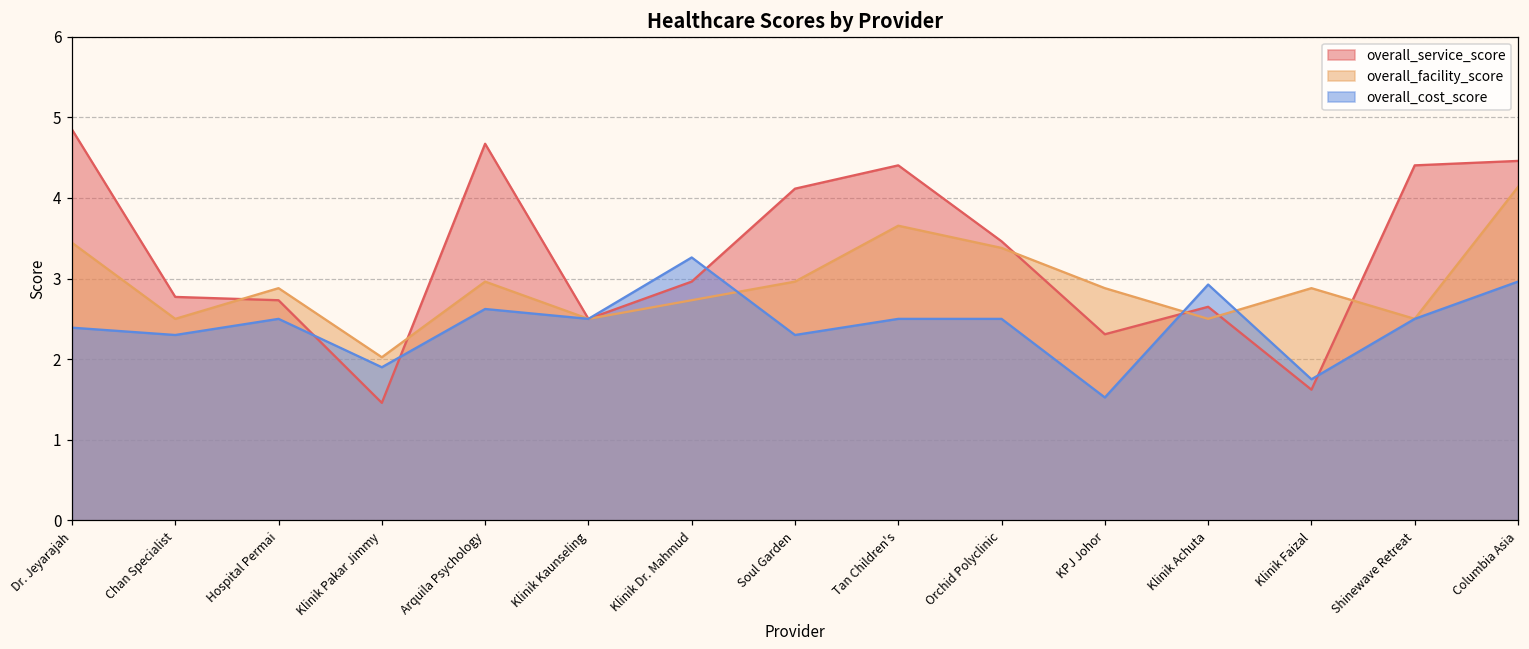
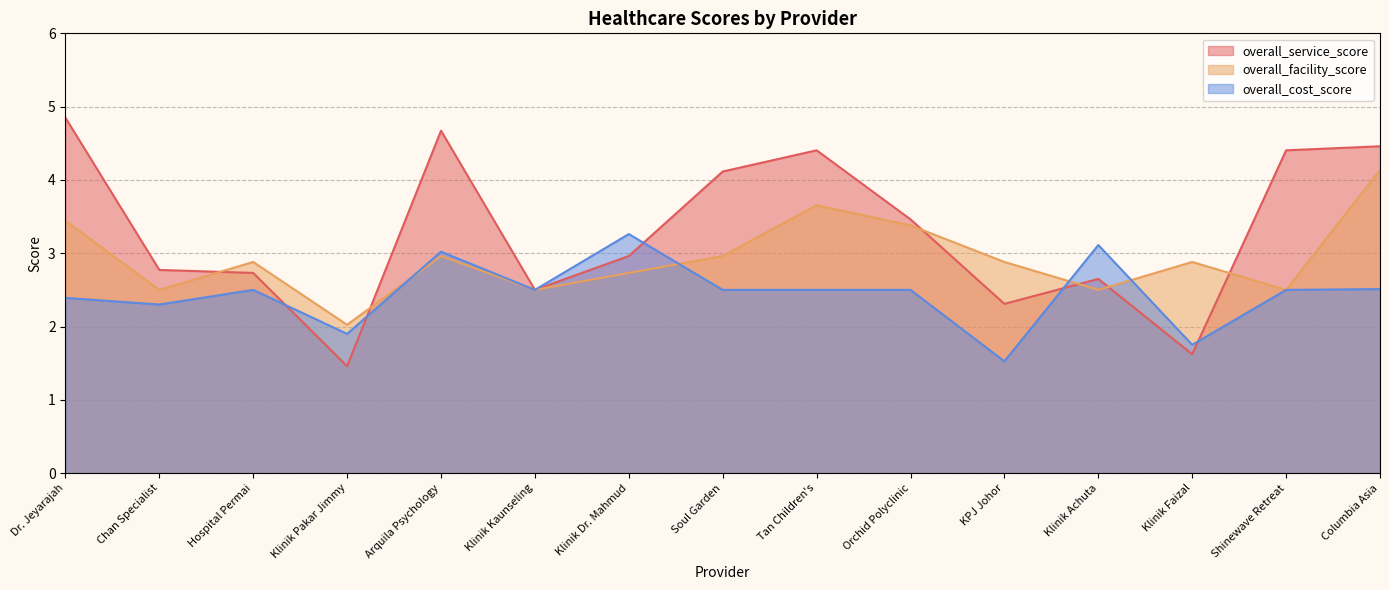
  {
    "overall_cost_score": {
      "Dr. Jeyarajah": 2.4,
      "Chan Specialist": 2.3,
      "Hospital Permai": 2.5,
      "Klinik Pakar Jimmy": 1.9,
-     "Arquila Psychology": 2.6,
+     "Arquila Psychology": 3.0,
      "Klinik Dr. Mahmud": 3.3,
-     "Soul Garden": 2.3,
+     "Soul Garden": 2.5,
      "Tan Children's": 2.5,
      "Orchid Polyclinic": 2.5,
      "KPJ Johor": 1.5,
-     "Klinik Achuta": 2.9,
+     "Klinik Achuta": 3.1,
      "Klinik Faizal": 1.8,
-     "Columbia Asia": 3.0
+     "Columbia Asia": 2.5
    }
  }
